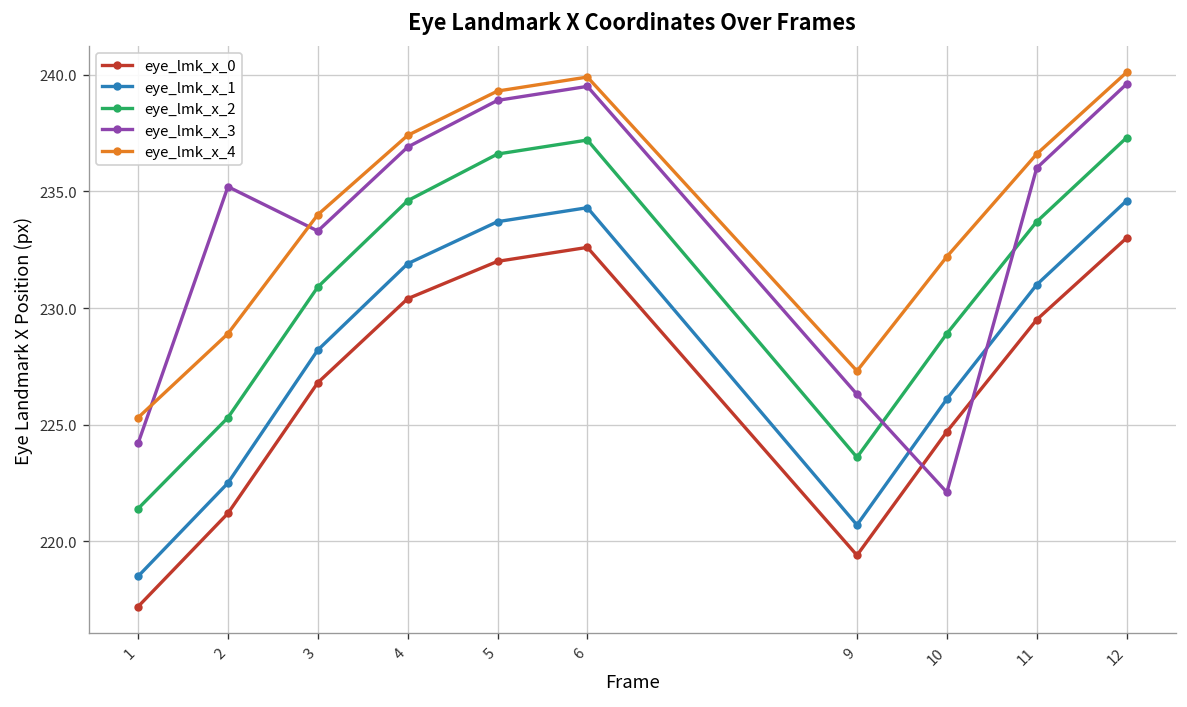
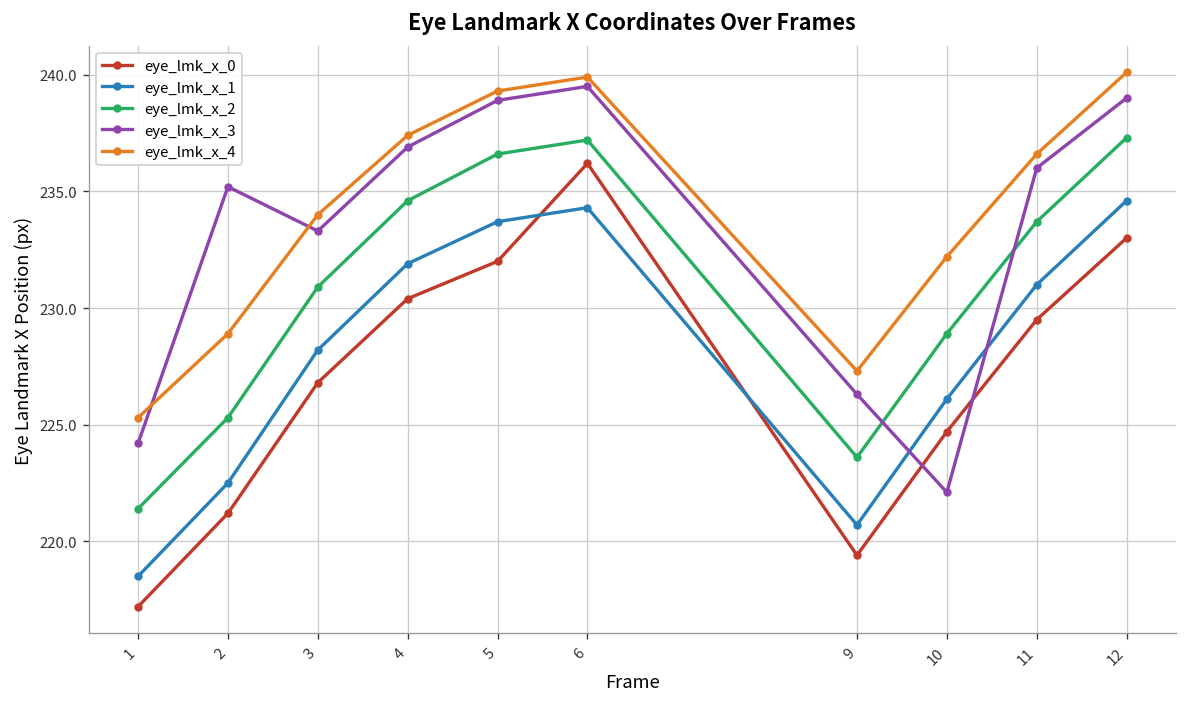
  {
    "eye_lmk_x_0": {
      "1": 217.2,
      "2": 221.2,
      "3": 226.8,
      "4": 230.4,
      "5": 232.0,
-     "6": 232.6,
+     "6": 236.2,
      "9": 219.4,
      "10": 224.7,
      "11": 229.5,
      "12": 233.0
    },
    "eye_lmk_x_1": {
      "1": 218.5,
      "2": 222.5,
      "3": 228.2,
      "4": 231.9,
      "5": 233.7,
      "6": 234.3,
      "9": 220.7,
      "10": 226.1,
      "11": 231.0,
      "12": 234.6
    },
    "eye_lmk_x_2": {
      "1": 221.4,
      "2": 225.3,
      "3": 230.9,
      "4": 234.6,
      "5": 236.6,
      "6": 237.2,
      "9": 223.6,
      "10": 228.9,
      "11": 233.7,
      "12": 237.3
    },
    "eye_lmk_x_3": {
      "1": 224.2,
      "2": 235.2,
      "3": 233.3,
      "4": 236.9,
      "5": 238.9,
      "6": 239.5,
      "9": 226.3,
      "10": 222.1,
      "11": 236.0,
-     "12": 239.6
+     "12": 239.0
    },
    "eye_lmk_x_4": {
      "1": 225.3,
      "2": 228.9,
      "3": 234.0,
      "4": 237.4,
      "5": 239.3,
      "6": 239.9,
      "9": 227.3,
      "10": 232.2,
      "11": 236.6,
      "12": 240.1
    }
  }
